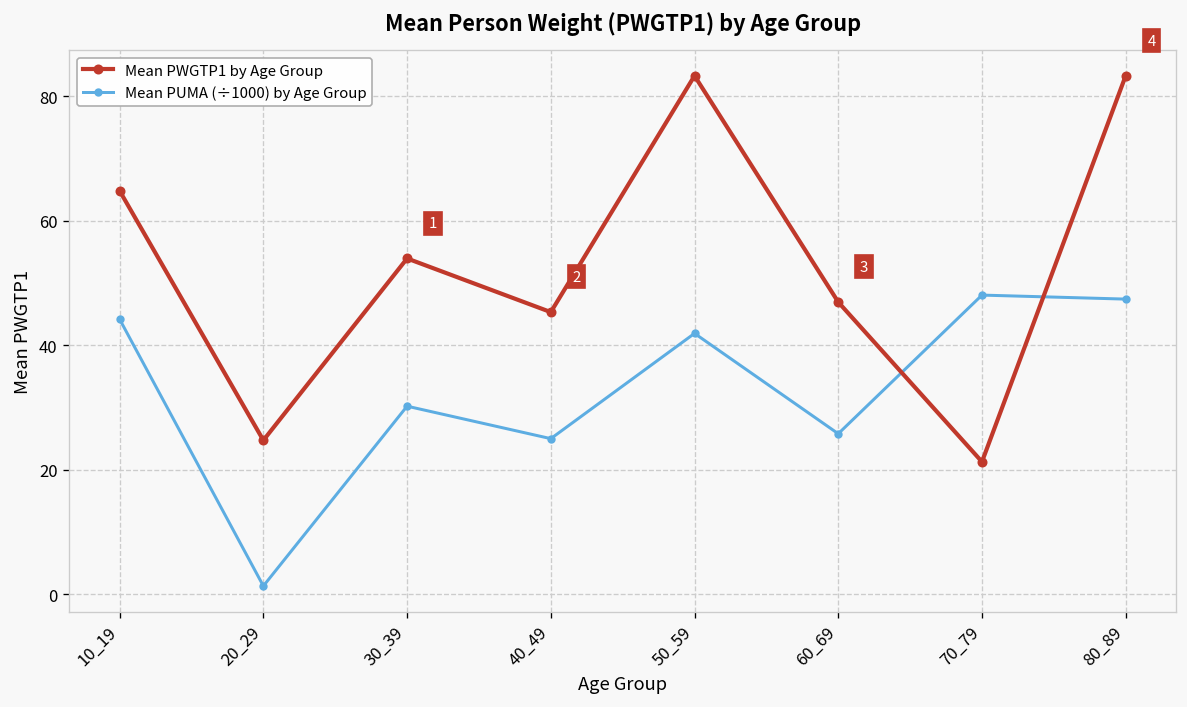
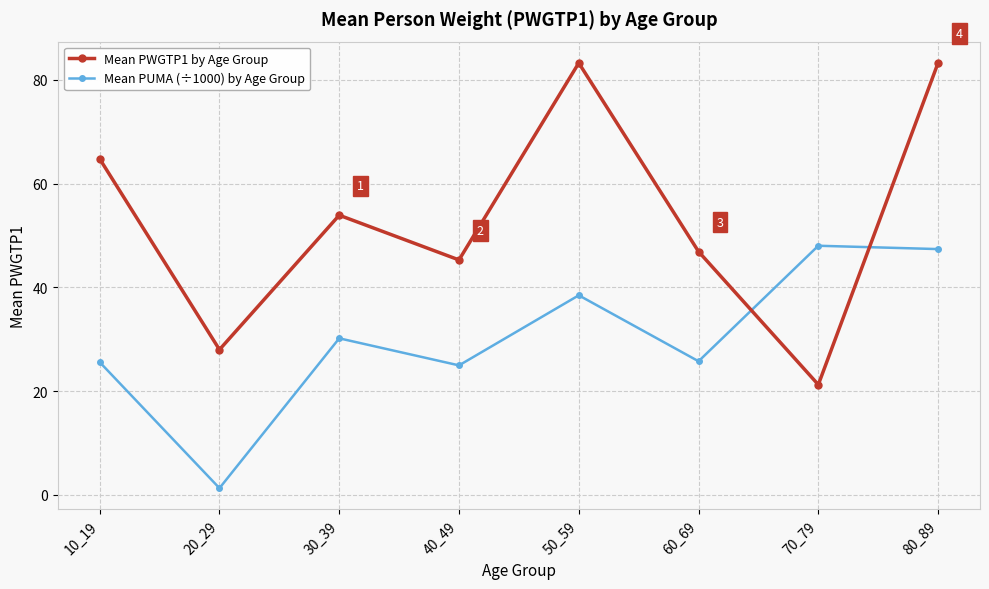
  {
    "Mean PWGTP1 by Age Group": {
      "10_19": 65,
-     "20_29": 25,
+     "20_29": 28,
      "30_39": 54,
      "40_49": 45,
      "50_59": 83,
      "60_69": 47,
      "70_79": 21,
      "80_89": 83
    },
    "Mean PUMA (÷1000) by Age Group": {
-     "10_19": 44,
+     "10_19": 26,
      "20_29": 1,
      "30_39": 30,
      "40_49": 25,
-     "50_59": 42,
+     "50_59": 38,
      "60_69": 26,
      "70_79": 48,
      "80_89": 47
    }
  }
